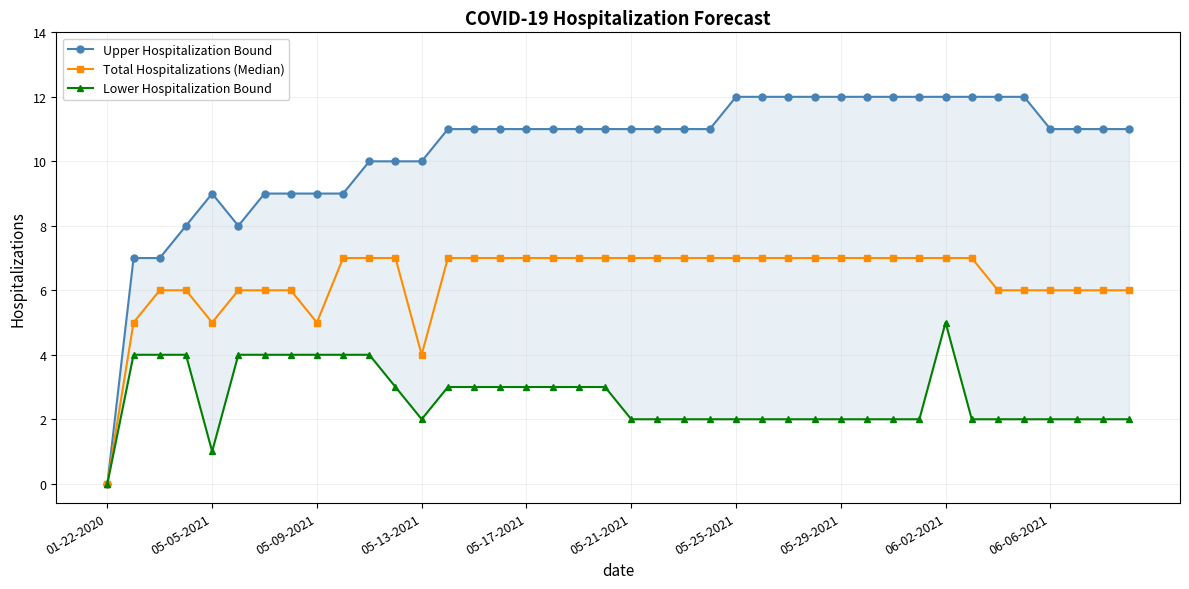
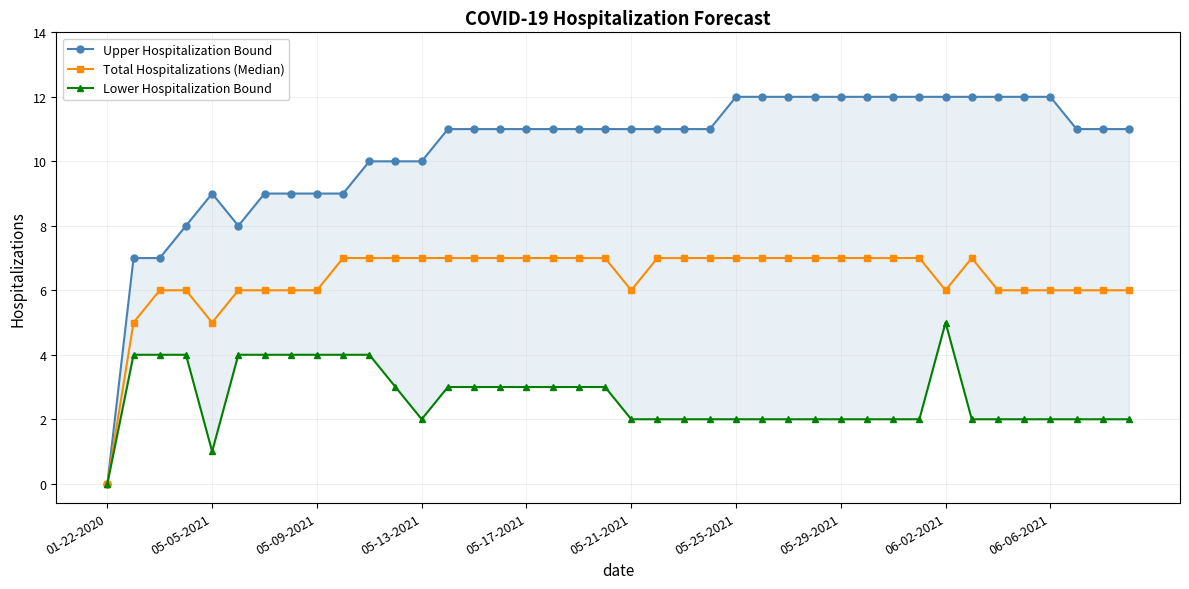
  {
    "Upper Hospitalization Bound": {
      "05-05-2021": 9,
      "05-09-2021": 9,
      "05-13-2021": 10,
      "05-17-2021": 11,
      "05-21-2021": 11,
      "05-25-2021": 12,
      "05-29-2021": 12,
      "06-02-2021": 12,
-     "06-06-2021": 11
+     "06-06-2021": 12
    },
    "Total Hospitalizations (Median)": {
      "05-05-2021": 5,
-     "05-09-2021": 5,
-     "05-13-2021": 4,
+     "05-09-2021": 6,
+     "05-13-2021": 7,
      "05-17-2021": 7,
-     "05-21-2021": 7,
+     "05-21-2021": 6,
      "05-25-2021": 7,
      "05-29-2021": 7,
-     "06-02-2021": 7,
+     "06-02-2021": 6,
      "06-06-2021": 6
    },
    "Lower Hospitalization Bound": {
      "05-05-2021": 1,
      "05-09-2021": 4,
      "05-13-2021": 2,
      "05-17-2021": 3,
      "05-21-2021": 2,
      "05-25-2021": 2,
      "05-29-2021": 2,
      "06-02-2021": 5,
      "06-06-2021": 2
    }
  }
